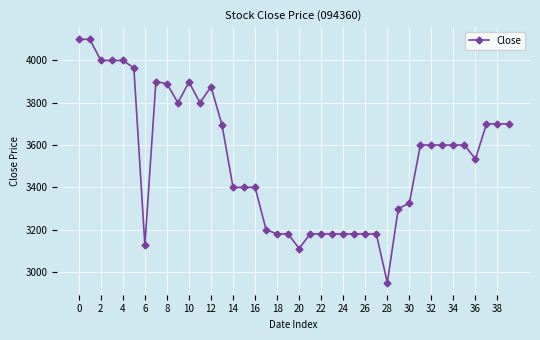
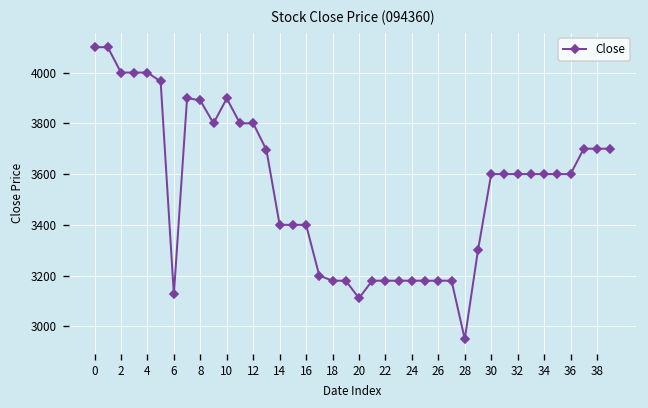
  {
    "0": 4100,
    "2": 4000,
    "4": 4000,
    "6": 3130,
    "8": 3890,
    "10": 3900,
-   "12": 3880,
+   "12": 3800,
    "14": 3400,
    "16": 3400,
    "18": 3180,
    "20": 3110,
    "22": 3180,
    "24": 3180,
    "26": 3180,
    "28": 2950,
-   "30": 3330,
+   "30": 3600,
    "32": 3600,
    "34": 3600,
-   "36": 3530,
+   "36": 3600,
    "38": 3700
  }
